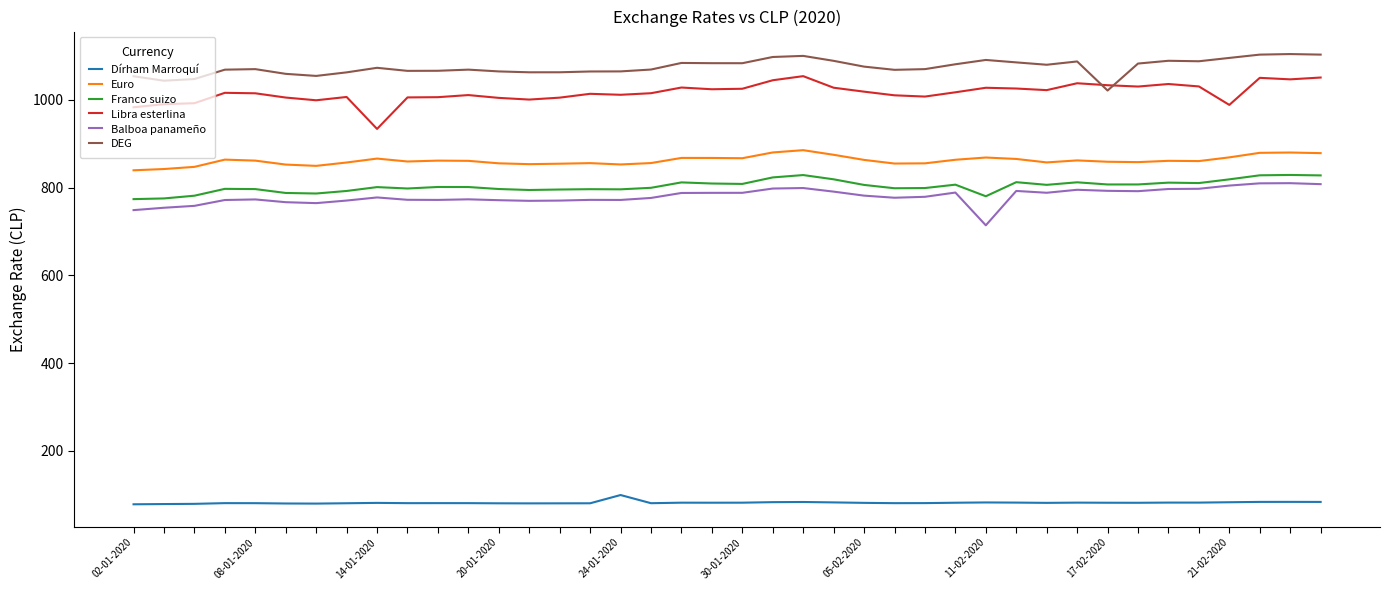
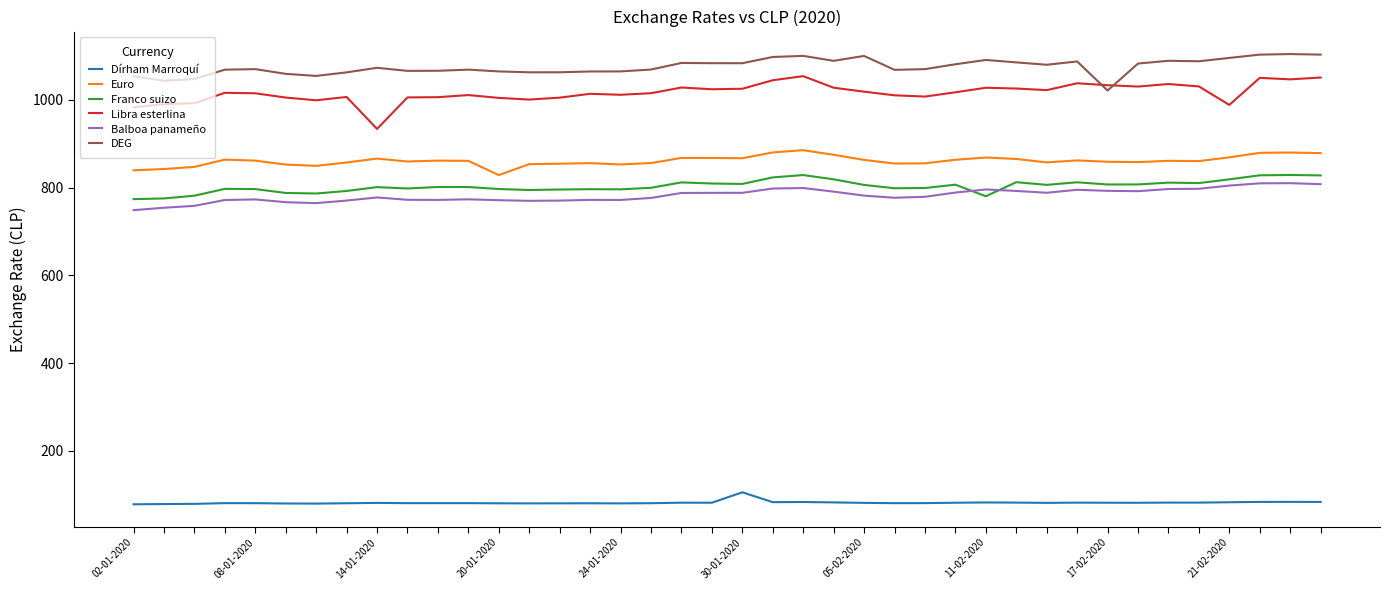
  {
    "Dírham Marroquí": {
      "02-01-2020": 80,
      "08-01-2020": 80,
      "14-01-2020": 80,
      "20-01-2020": 80,
-     "24-01-2020": 100,
-     "30-01-2020": 80,
+     "24-01-2020": 80,
+     "30-01-2020": 110,
      "05-02-2020": 80,
      "11-02-2020": 80,
      "17-02-2020": 80,
      "21-02-2020": 80
    },
    "Euro": {
      "02-01-2020": 840,
      "08-01-2020": 860,
      "14-01-2020": 870,
-     "20-01-2020": 860,
+     "20-01-2020": 830,
      "24-01-2020": 850,
      "30-01-2020": 870,
      "05-02-2020": 860,
      "11-02-2020": 870,
      "17-02-2020": 860,
      "21-02-2020": 870
    },
    "Franco suizo": {
      "02-01-2020": 770,
      "08-01-2020": 800,
      "14-01-2020": 800,
      "20-01-2020": 800,
      "24-01-2020": 800,
      "30-01-2020": 810,
      "05-02-2020": 810,
      "11-02-2020": 780,
      "17-02-2020": 810,
      "21-02-2020": 820
    },
    "Libra esterlina": {
      "08-01-2020": 1020,
      "14-01-2020": 930,
      "20-01-2020": 1000,
      "24-01-2020": 1010,
      "30-01-2020": 1030,
      "05-02-2020": 1020,
      "11-02-2020": 1030,
      "17-02-2020": 1030,
      "21-02-2020": 990
    },
    "Balboa panameño": {
      "02-01-2020": 750,
      "08-01-2020": 770,
      "14-01-2020": 780,
      "20-01-2020": 770,
      "24-01-2020": 770,
      "30-01-2020": 790,
      "05-02-2020": 780,
-     "11-02-2020": 710,
+     "11-02-2020": 800,
      "17-02-2020": 790,
      "21-02-2020": 800
    },
    "DEG": {
      "08-01-2020": 1070,
      "14-01-2020": 1070,
      "20-01-2020": 1070,
      "24-01-2020": 1070,
      "30-01-2020": 1080,
-     "05-02-2020": 1080,
+     "05-02-2020": 1100,
      "11-02-2020": 1090,
      "17-02-2020": 1020,
      "21-02-2020": 1100
    }
  }
